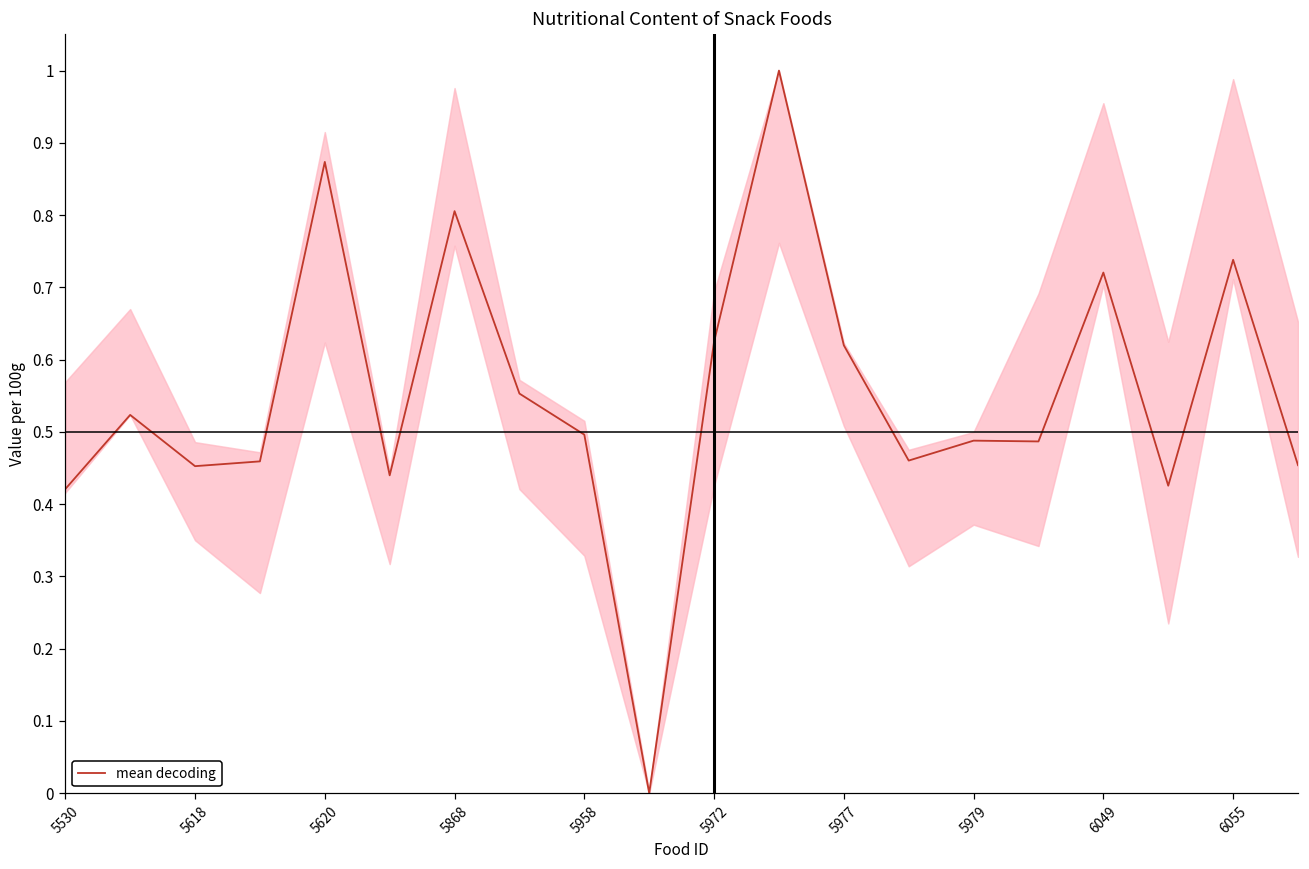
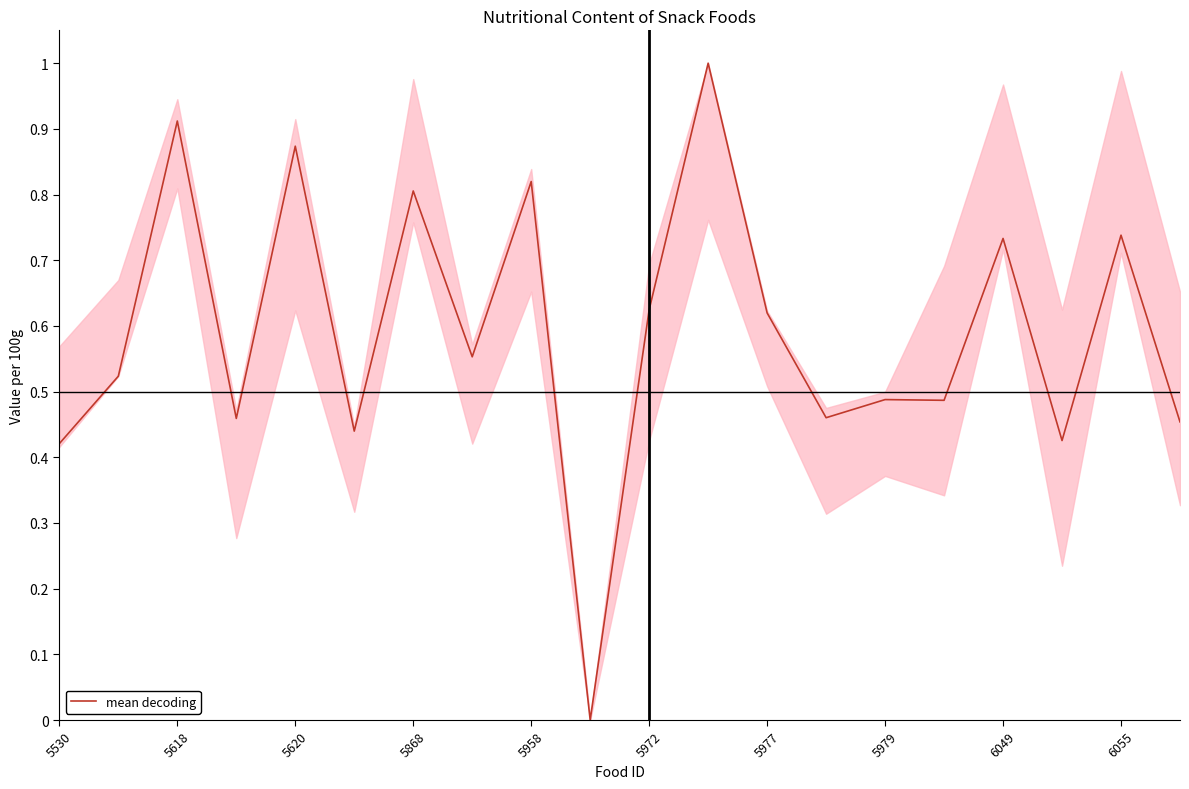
  {
    "mean decoding": {
      "5530": 0.42,
-     "5618": 0.45,
+     "5618": 0.91,
      "5620": 0.87,
      "5868": 0.81,
-     "5958": 0.50,
+     "5958": 0.82,
      "5972": 0.62,
      "5979": 0.49,
-     "6049": 0.72,
+     "6049": 0.73,
      "6055": 0.74
    }
  }
